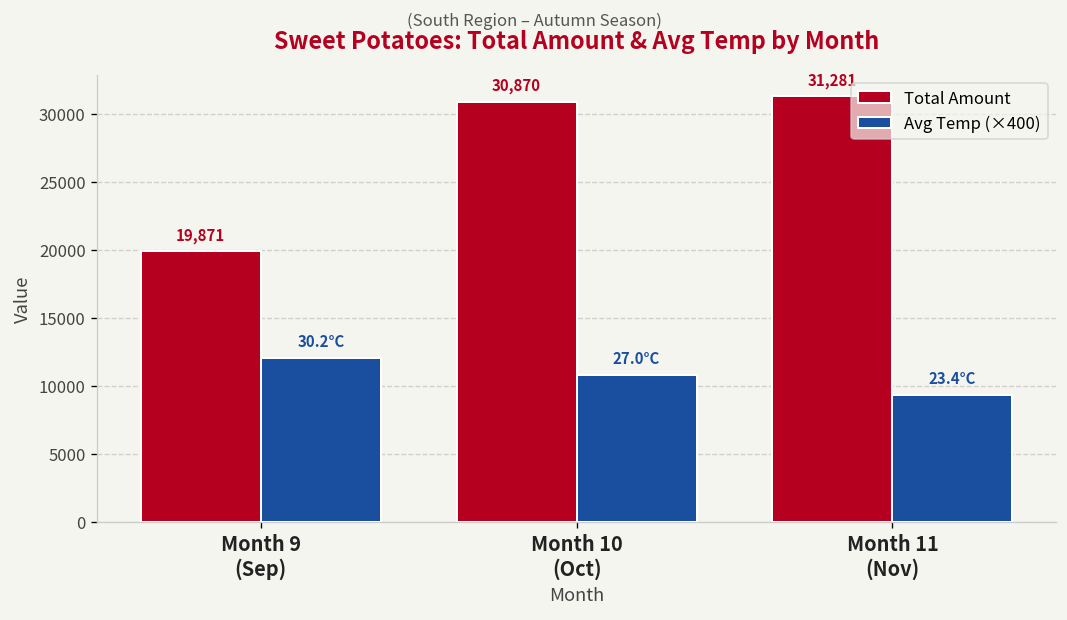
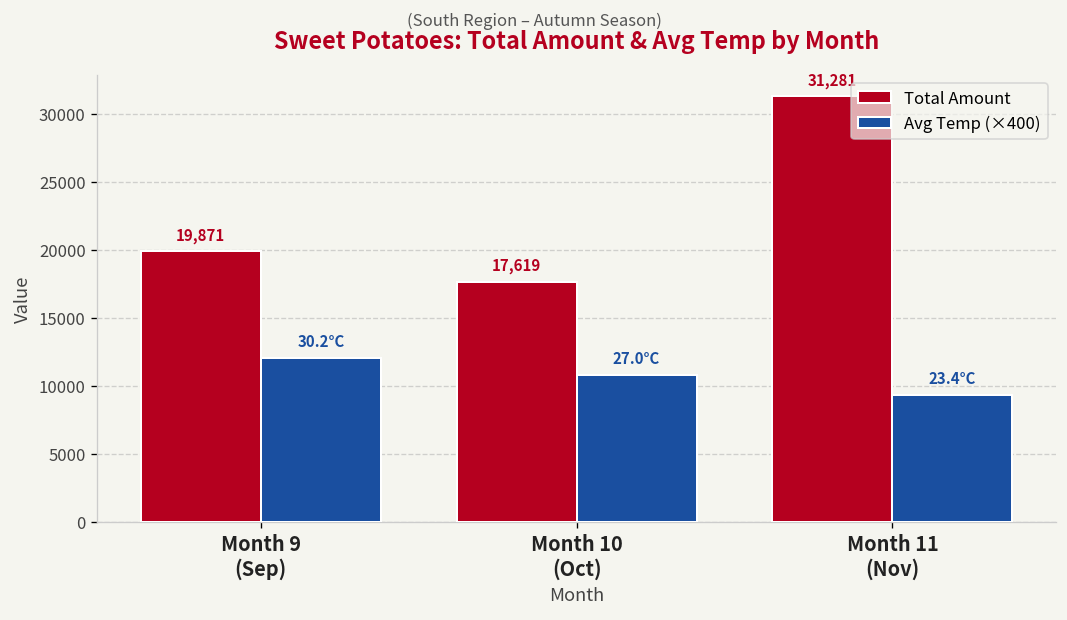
  {
    "Total Amount": {
      "Month 9 (Sep)": "19,871",
-     "Month 10 (Oct)": "30,870"
+     "Month 10 (Oct)": "17,619"
    }
  }
